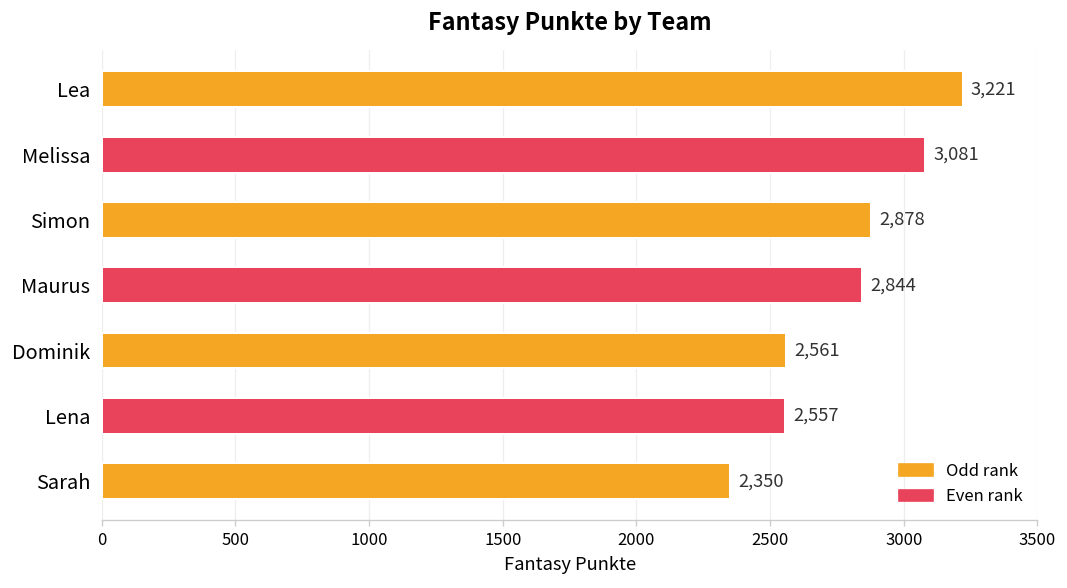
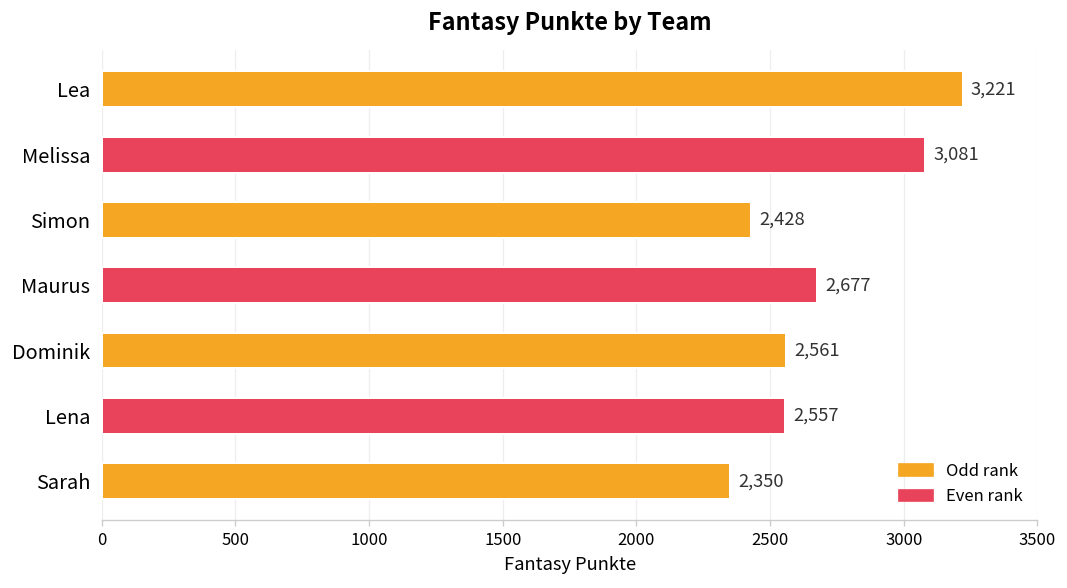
  {
    "Lea": "3,221",
    "Melissa": "3,081",
-   "Simon": "2,878",
-   "Maurus": "2,844",
+   "Simon": "2,428",
+   "Maurus": "2,677",
    "Dominik": "2,561",
    "Lena": "2,557",
    "Sarah": "2,350"
  }
